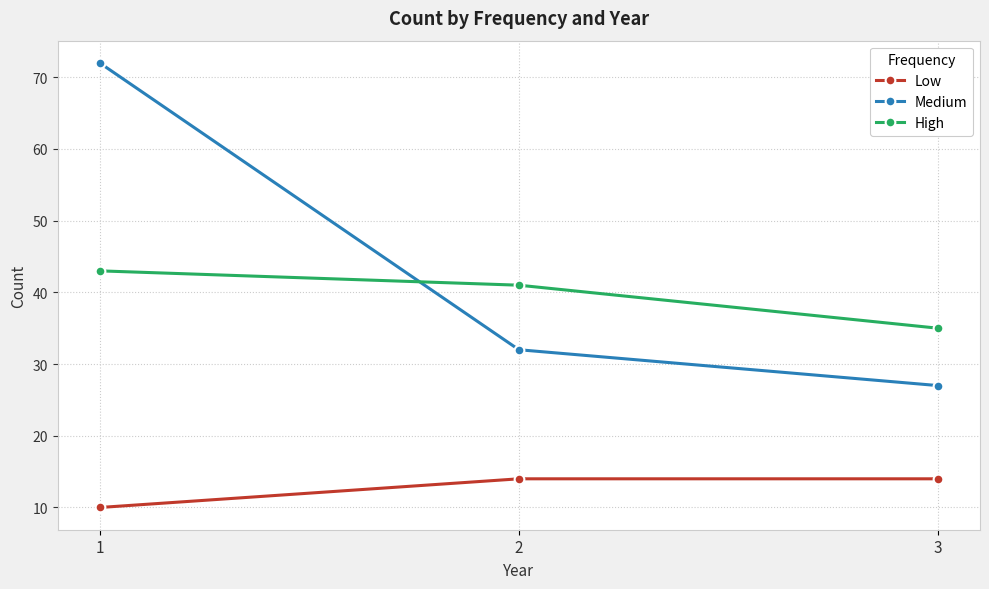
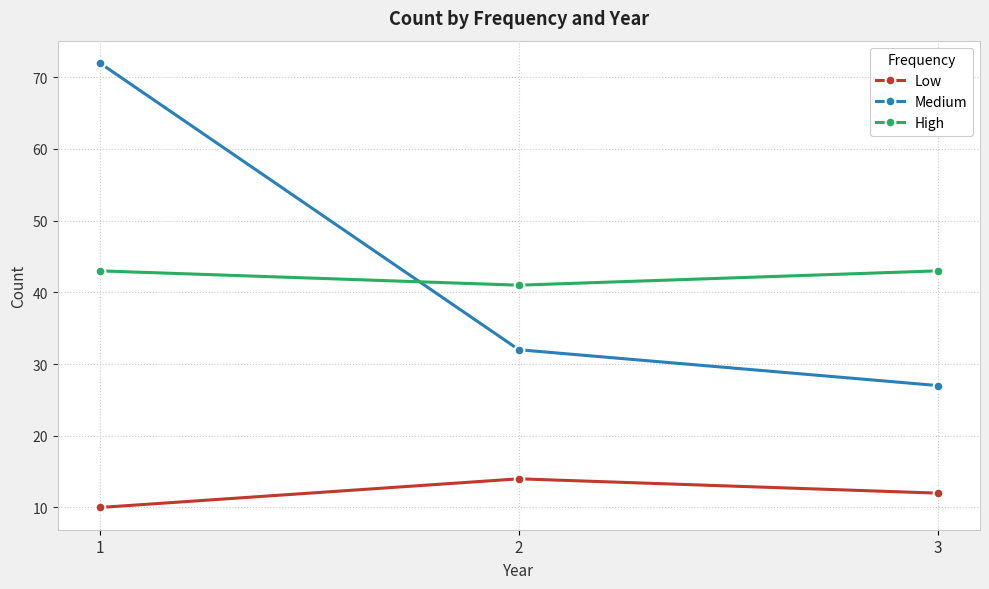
  {
    "Low": {
      "1": 10,
      "2": 14,
-     "3": 14
+     "3": 12
    },
    "Medium": {
      "1": 72,
      "2": 32,
      "3": 27
    },
    "High": {
      "1": 43,
      "2": 41,
-     "3": 35
+     "3": 43
    }
  }
